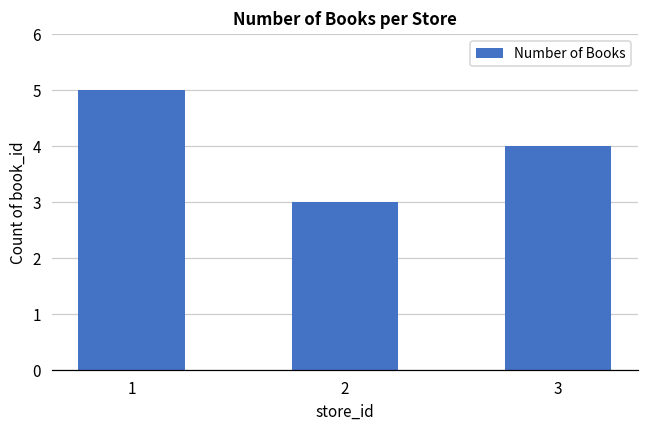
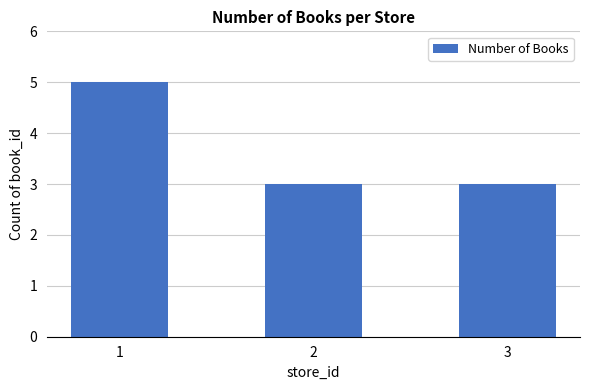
  {
    "1": 5,
    "2": 3,
-   "3": 4
+   "3": 3
  }
